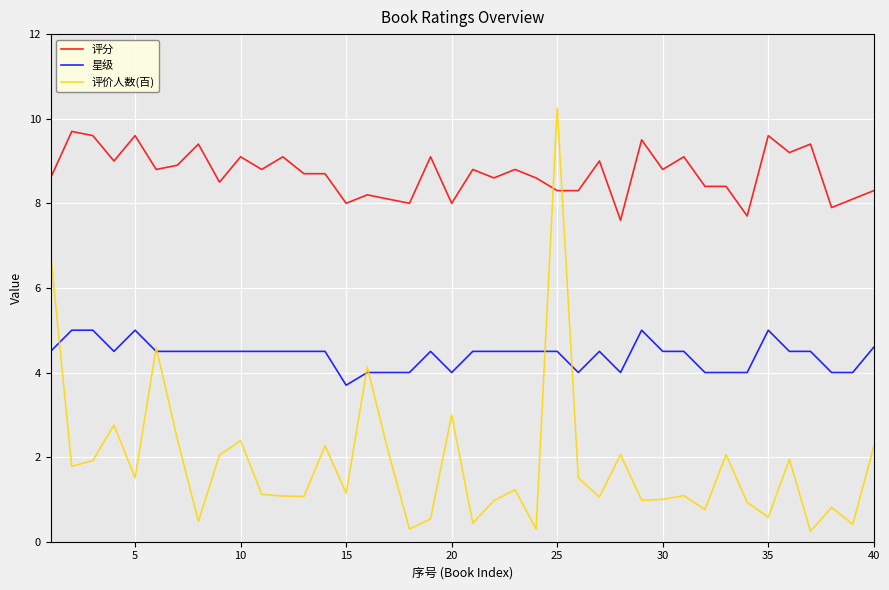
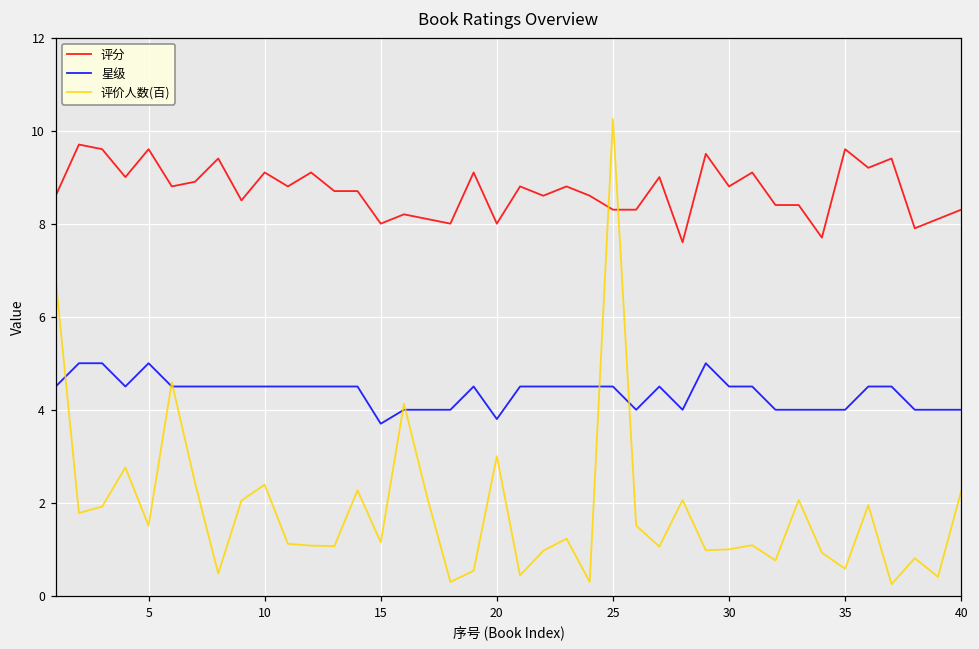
  {
    "评分": {
      "5": 9.6,
      "10": 9.1,
      "15": 8.0,
      "20": 8.0,
      "25": 8.3,
      "30": 8.8,
      "35": 9.6,
      "40": 8.3
    },
    "星级": {
      "5": 5.0,
      "10": 4.5,
      "15": 3.7,
-     "20": 4.0,
+     "20": 3.8,
      "25": 4.5,
      "30": 4.5,
-     "35": 5,
-     "40": 4.6
+     "35": 4,
+     "40": 4.0
    },
    "评价人数(百)": {
      "5": 1.5,
      "10": 2.4,
      "15": 1.2,
      "20": 3.0,
      "25": 10.3,
      "30": 1.0,
      "35": 0.6,
      "40": 2.3
    }
  }
